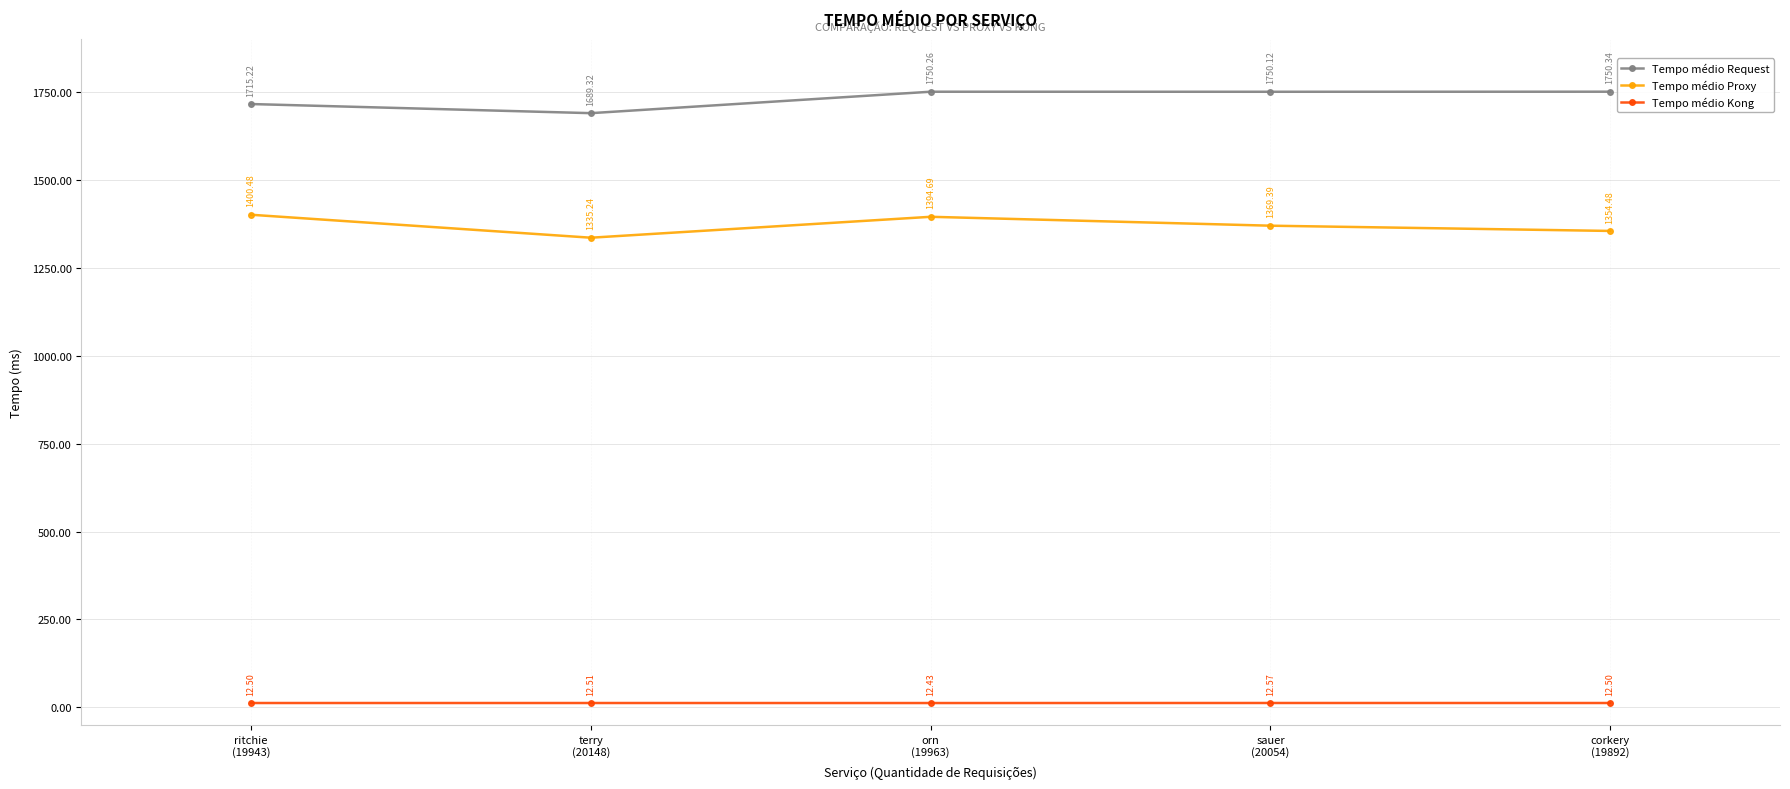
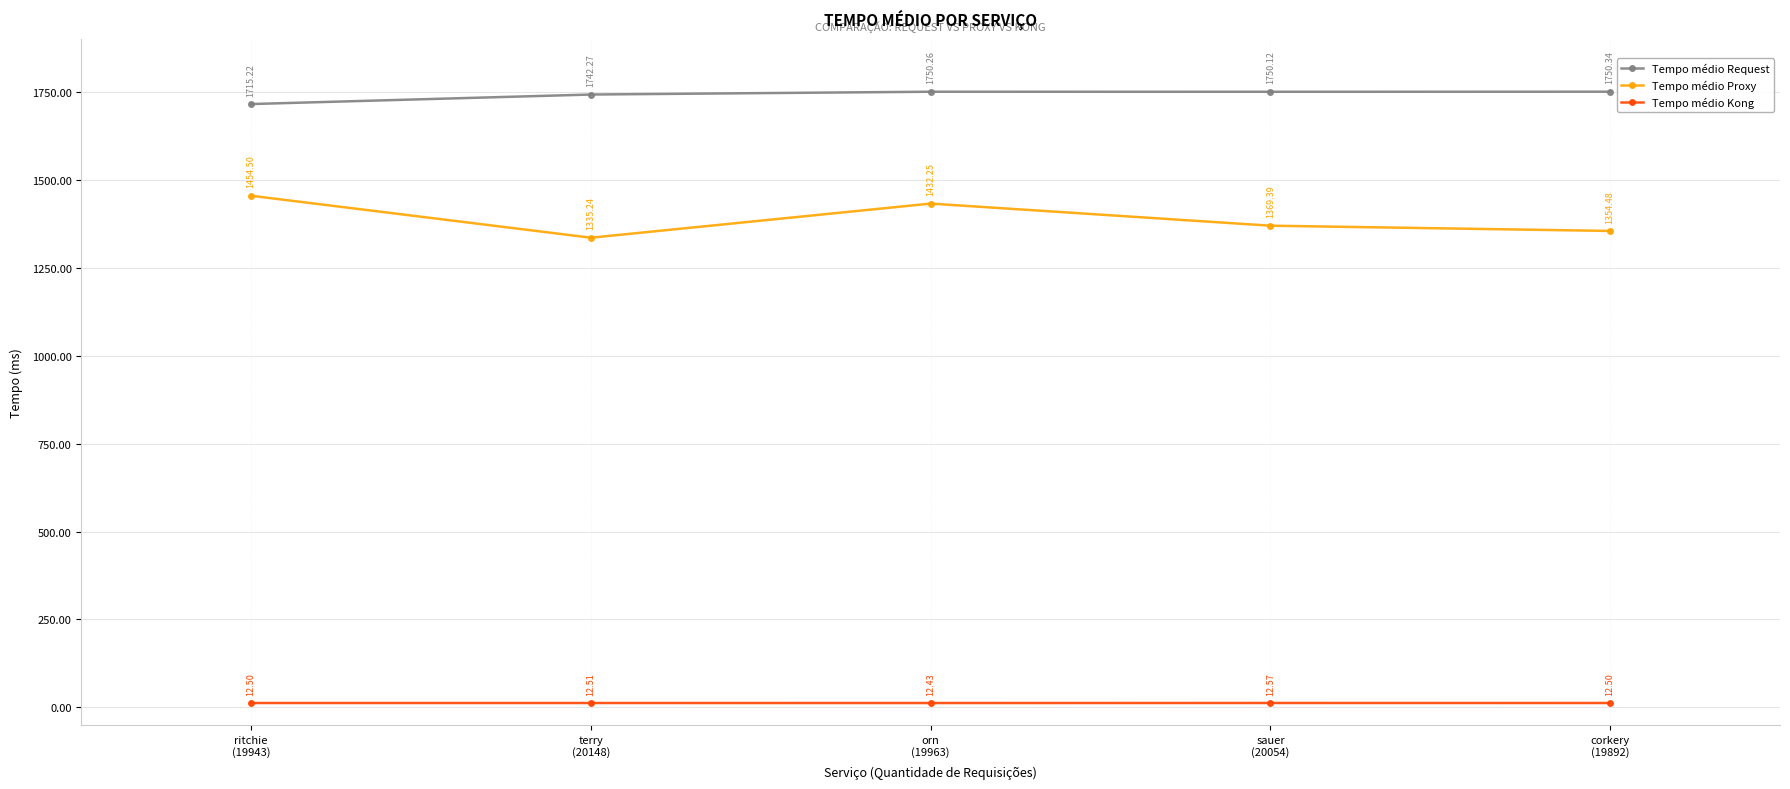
  {
    "Tempo médio Request": {
      "ritchie (19943)": 1715.22,
-     "terry (20148)": 1689.32,
+     "terry (20148)": 1742.27,
      "orn (19963)": 1750.26,
      "sauer (20054)": 1750.12,
      "corkery (19892)": 1750.34
    },
    "Tempo médio Proxy": {
-     "ritchie (19943)": 1400.48,
+     "ritchie (19943)": 1454.50,
      "terry (20148)": 1335.24,
-     "orn (19963)": 1394.69,
+     "orn (19963)": 1432.25,
      "sauer (20054)": 1369.39,
      "corkery (19892)": 1354.48
    },
    "Tempo médio Kong": {
      "ritchie (19943)": 12.50,
      "terry (20148)": 12.51,
      "orn (19963)": 12.43,
      "sauer (20054)": 12.57,
      "corkery (19892)": 12.50
    }
  }
